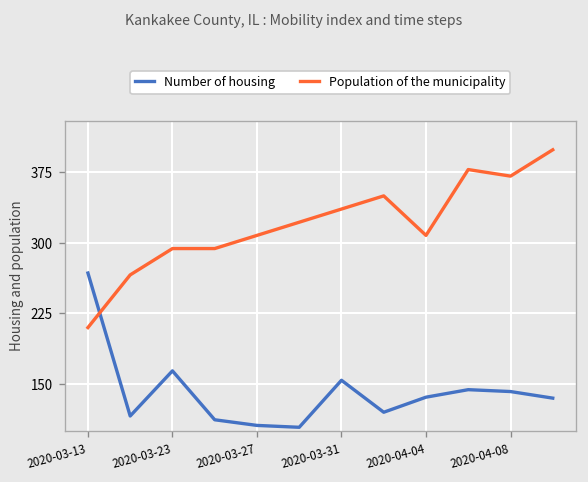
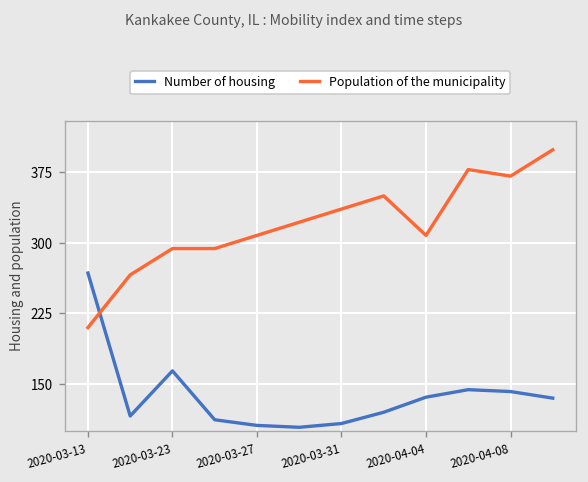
  {
    "Number of housing": {
      "2020-03-13": 270,
      "2020-03-23": 160,
      "2020-03-27": 110,
-     "2020-03-31": 150,
+     "2020-03-31": 110,
      "2020-04-04": 140,
      "2020-04-08": 140
    },
    "Population of the municipality": {
      "2020-03-13": 210,
      "2020-03-23": 290,
      "2020-03-27": 310,
      "2020-03-31": 340,
      "2020-04-04": 310,
      "2020-04-08": 370
    }
  }
